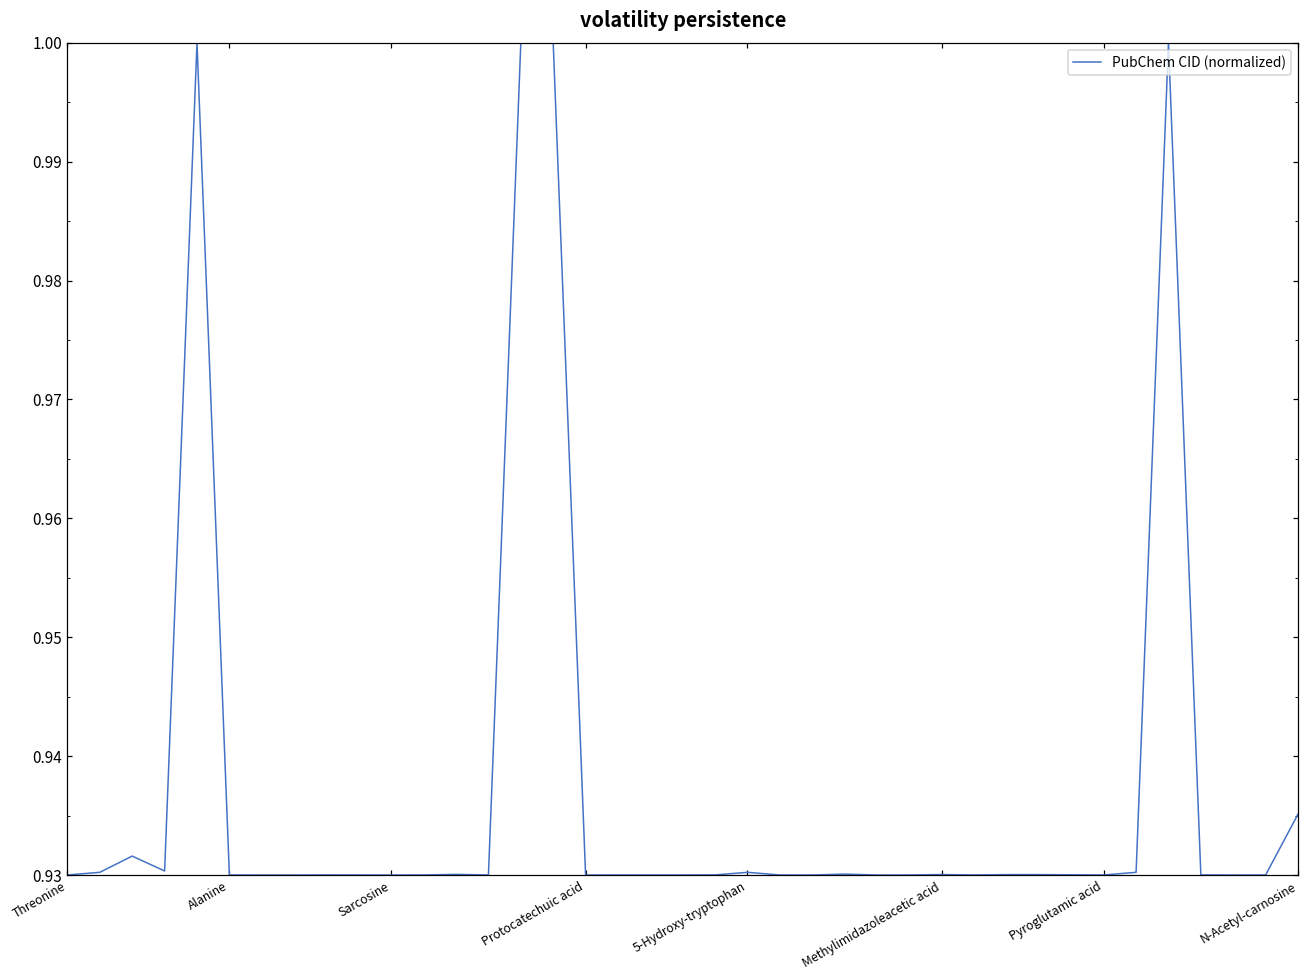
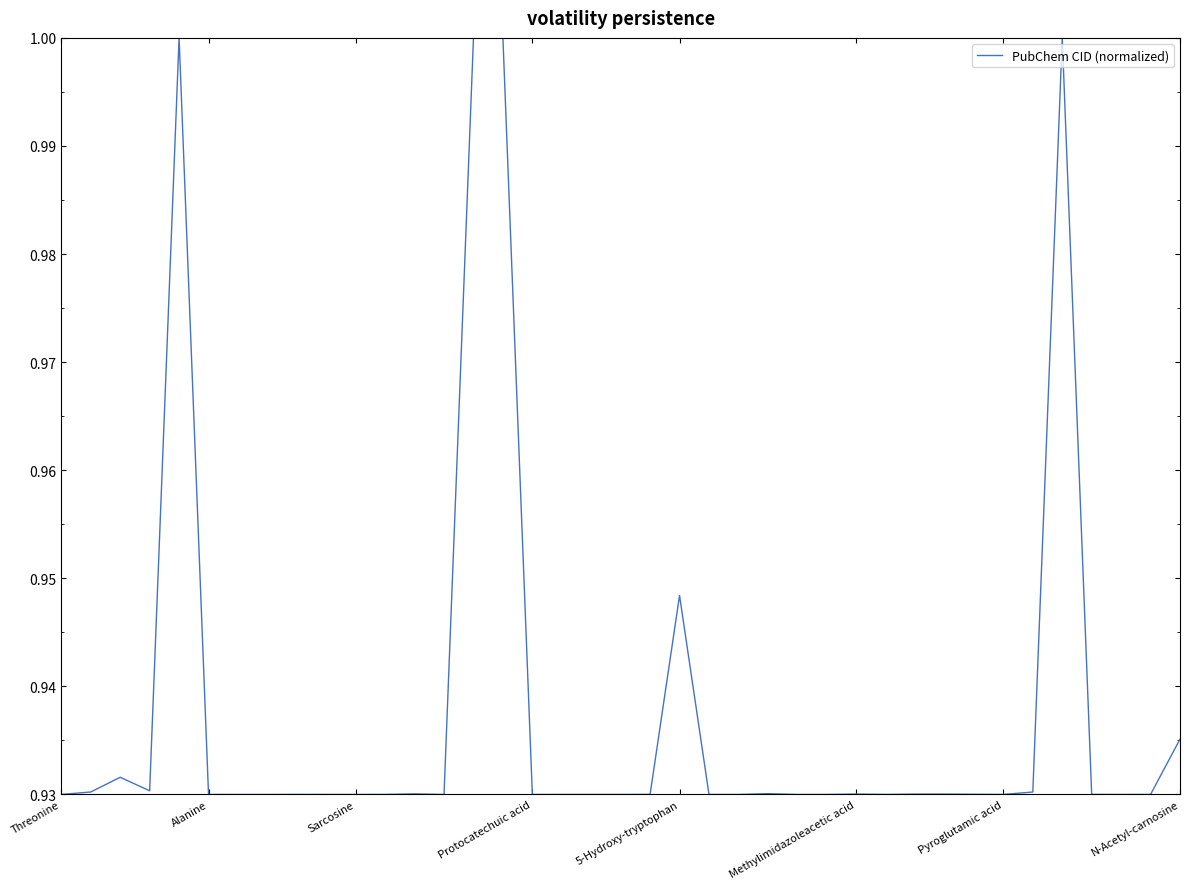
  {
    "Threonine": 0.9300,
    "Alanine": 0.9300,
    "Sarcosine": 0.9300,
    "Protocatechuic acid": 0.9300,
-   "5-Hydroxy-tryptophan": 0.9302,
+   "5-Hydroxy-tryptophan": 0.9484,
    "Methylimidazoleacetic acid": 0.9300,
    "Pyroglutamic acid": 0.9300,
    "N-Acetyl-carnosine": 0.9351
  }
